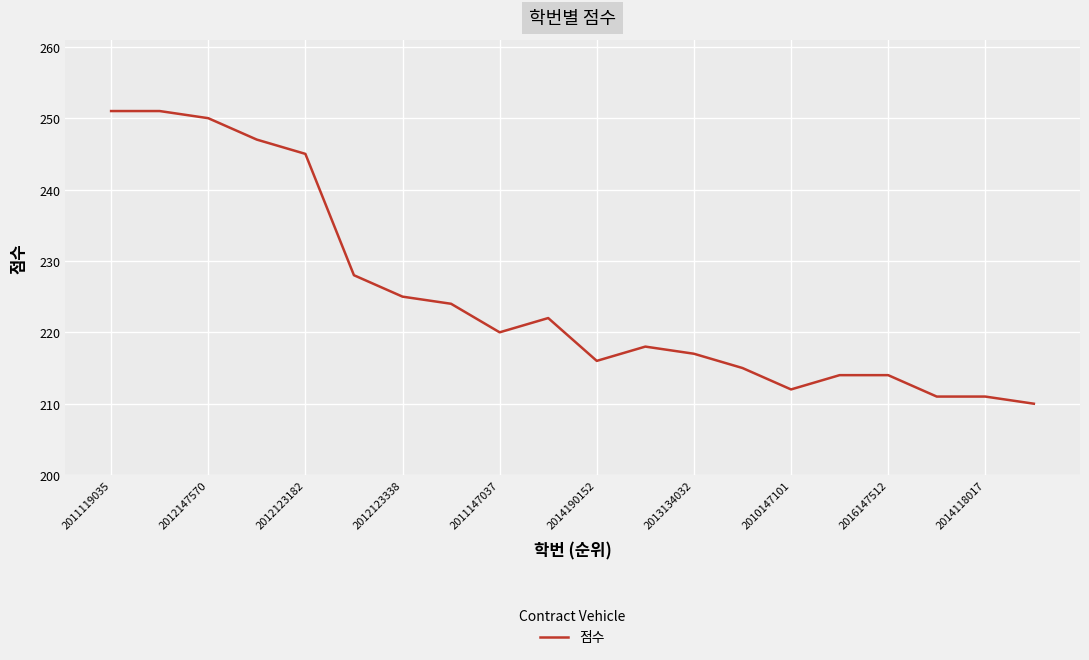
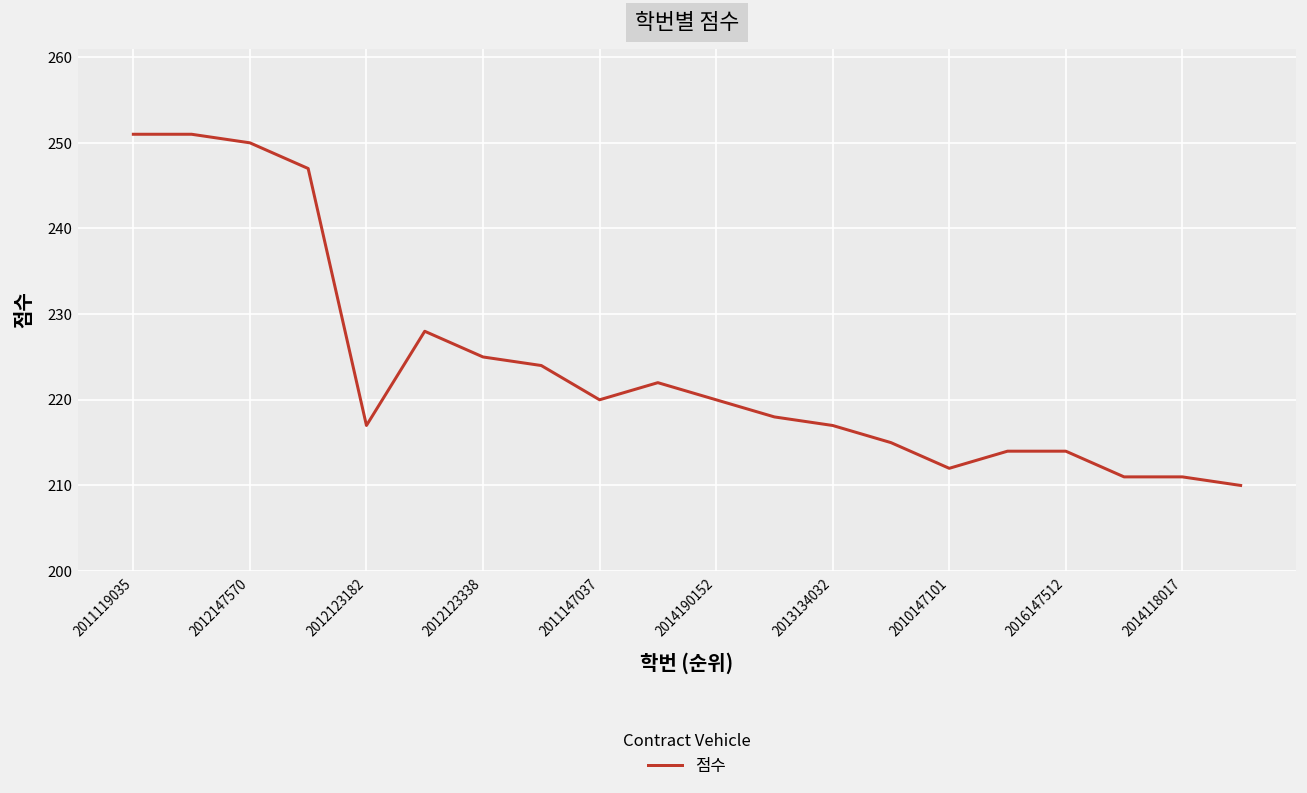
  {
    "2011119035": 251,
    "2012147570": 250,
-   "2012123182": 245,
+   "2012123182": 217,
    "2012123338": 225,
    "2011147037": 220,
-   "2014190152": 216,
+   "2014190152": 220,
    "2013134032": 217,
    "2010147101": 212,
    "2016147512": 214,
    "2014118017": 211
  }
